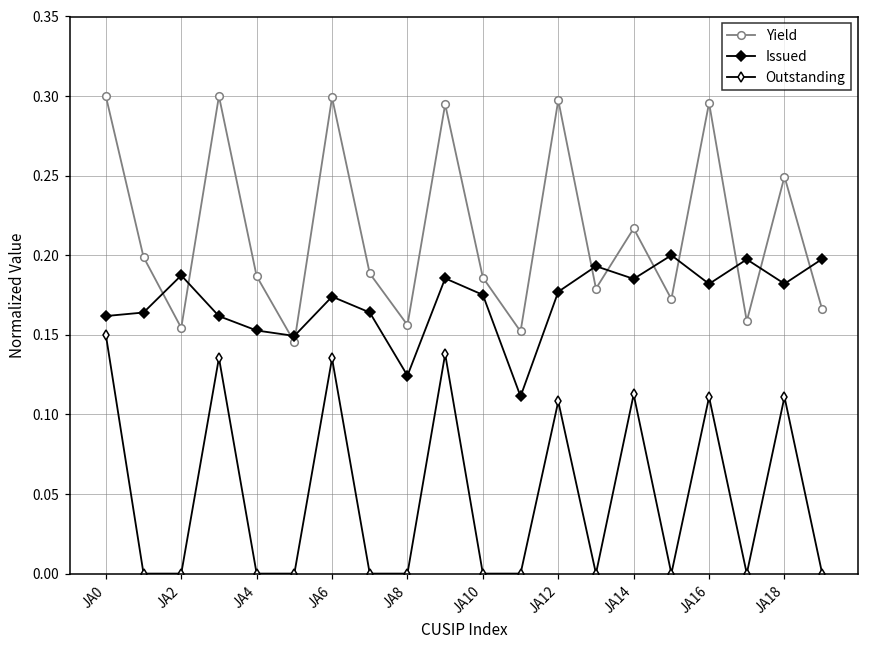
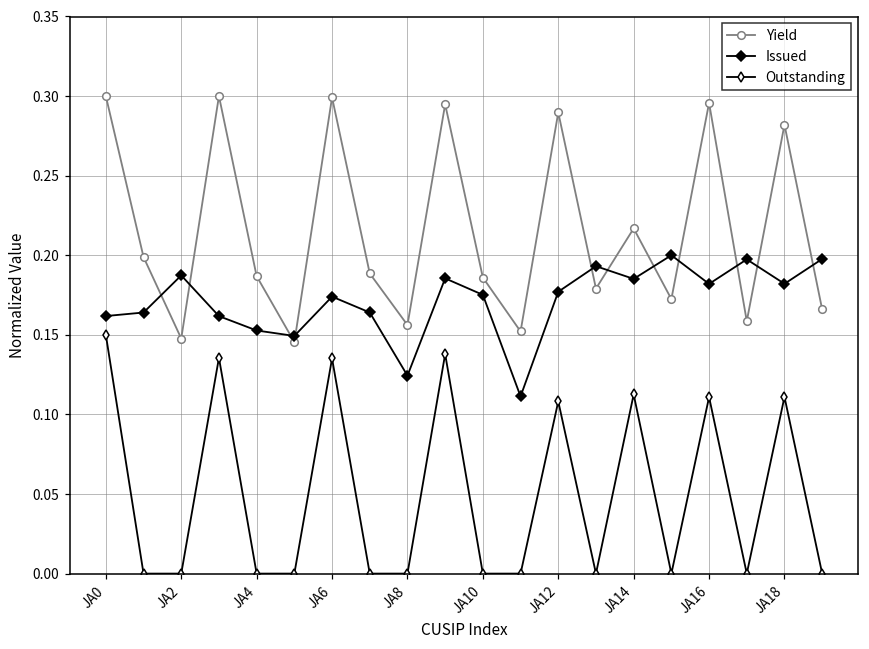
  {
    "Yield": {
      "JA0": 0.300,
-     "JA2": 0.154,
+     "JA2": 0.148,
      "JA4": 0.187,
      "JA6": 0.299,
      "JA8": 0.156,
      "JA10": 0.186,
-     "JA12": 0.297,
+     "JA12": 0.290,
      "JA14": 0.217,
      "JA16": 0.296,
-     "JA18": 0.249
+     "JA18": 0.282
    }
  }
